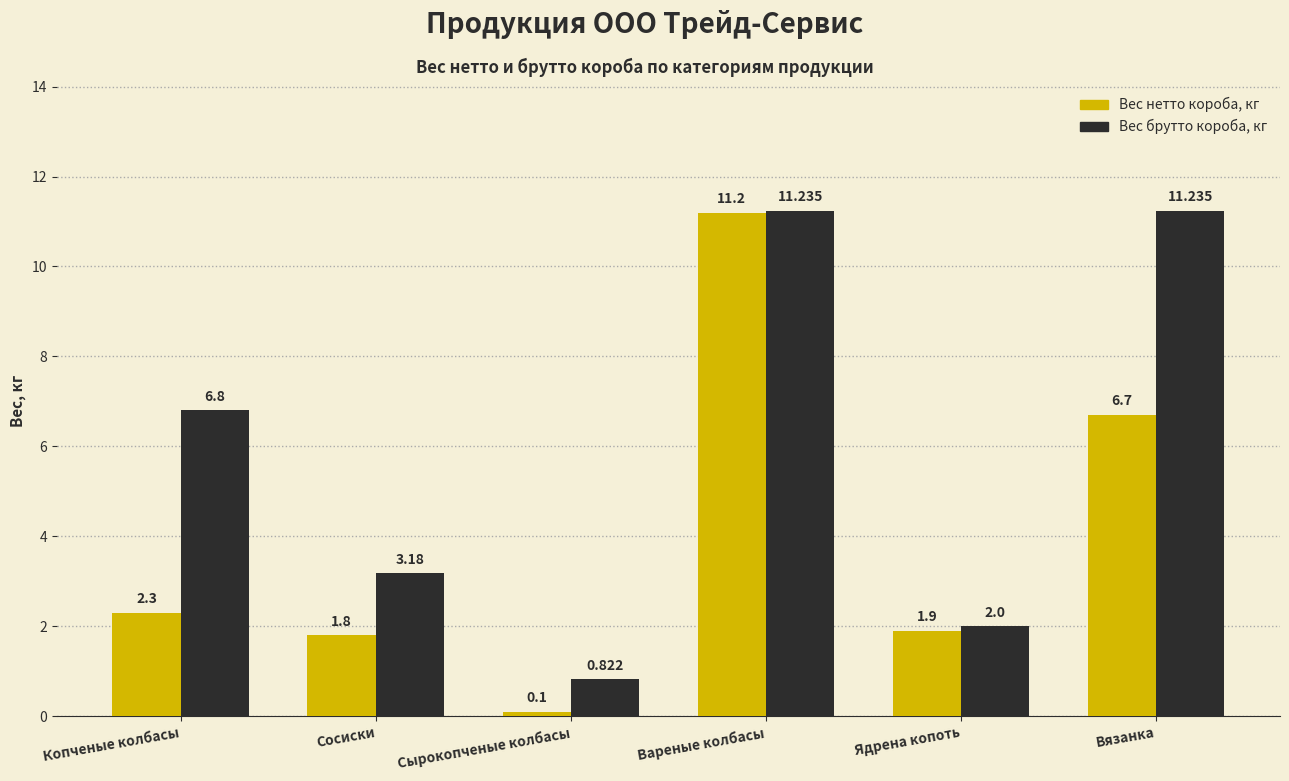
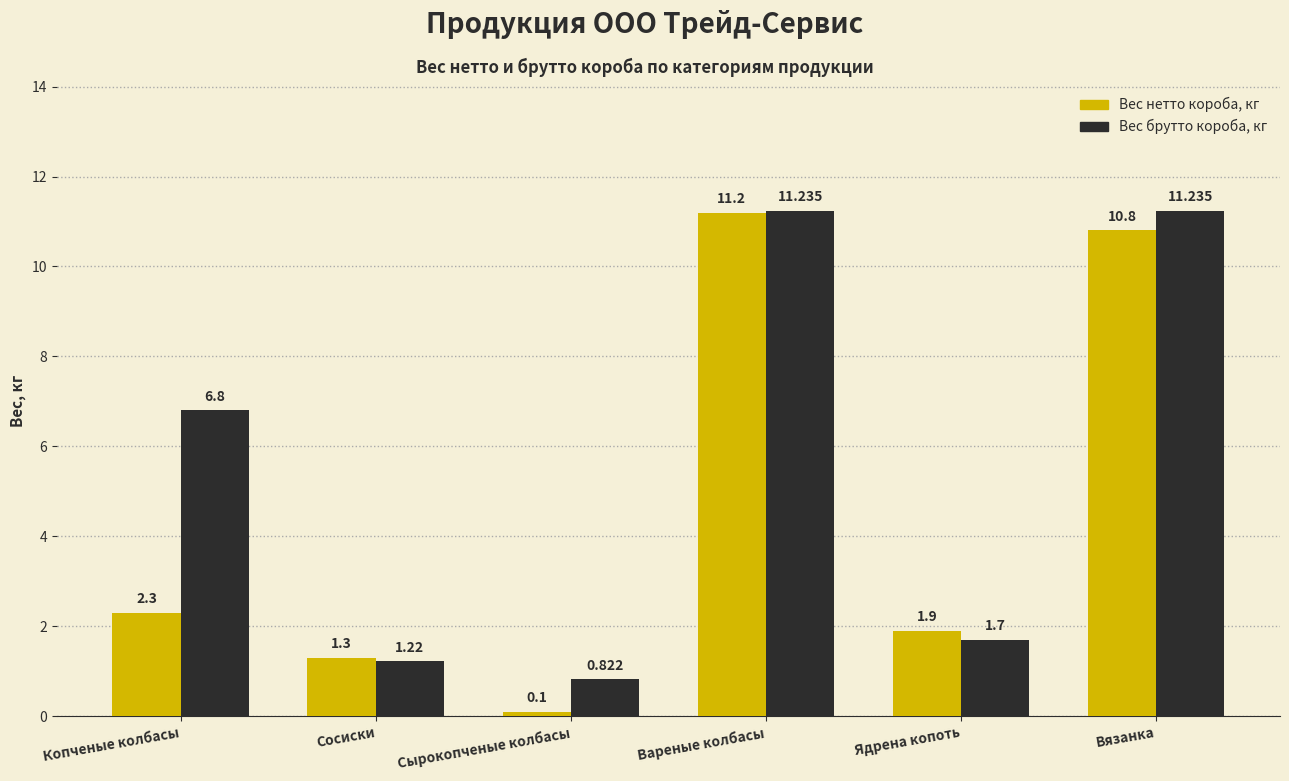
  {
    "Вес нетто короба, кг": {
      "Копченые колбасы": 2.3,
-     "Сосиски": 1.8,
+     "Сосиски": 1.3,
      "Сырокопченые колбасы": 0.1,
      "Вареные колбасы": 11.2,
      "Ядрена копоть": 1.9,
-     "Вязанка": 6.7
+     "Вязанка": 10.8
    },
    "Вес брутто короба, кг": {
      "Копченые колбасы": 6.8,
-     "Сосиски": 3.18,
+     "Сосиски": 1.22,
      "Сырокопченые колбасы": 0.822,
      "Вареные колбасы": 11.235,
-     "Ядрена копоть": 2.0,
+     "Ядрена копоть": 1.7,
      "Вязанка": 11.235
    }
  }
